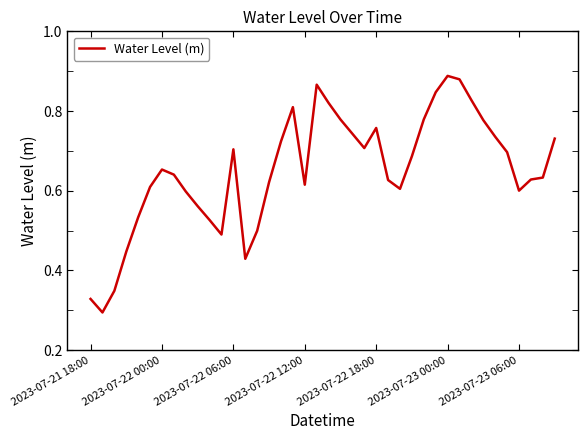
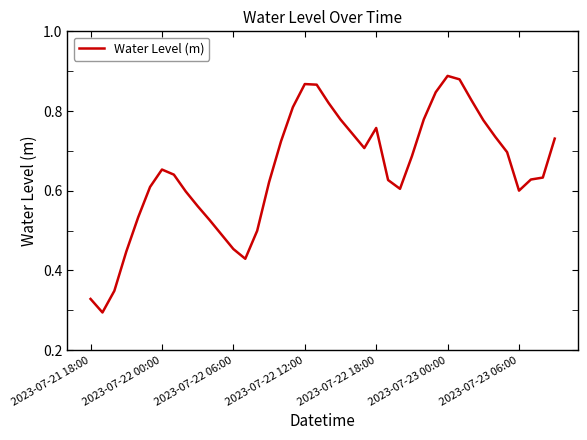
  {
    "2023-07-21 18:00": 0.33,
    "2023-07-22 00:00": 0.65,
-   "2023-07-22 06:00": 0.70,
-   "2023-07-22 12:00": 0.62,
+   "2023-07-22 06:00": 0.45,
+   "2023-07-22 12:00": 0.87,
    "2023-07-22 18:00": 0.76,
    "2023-07-23 00:00": 0.89,
    "2023-07-23 06:00": 0.60
  }
